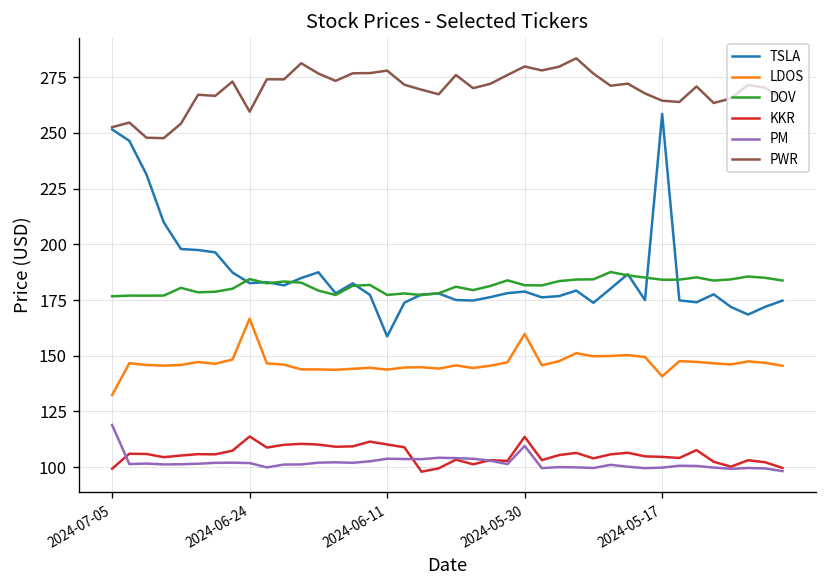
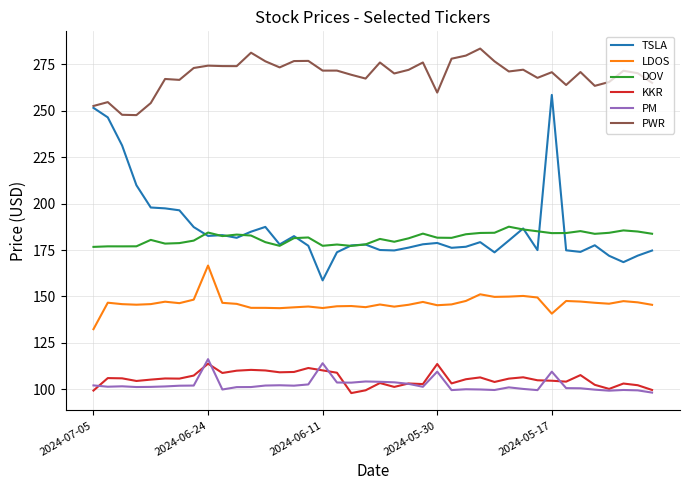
  {
    "TSLA": {
      "2024-06-24": 183,
      "2024-06-11": 159,
      "2024-05-30": 179,
      "2024-05-17": 258
    },
    "LDOS": {
      "2024-07-05": 132,
      "2024-06-24": 167,
      "2024-06-11": 144,
-     "2024-05-30": 160,
+     "2024-05-30": 145,
      "2024-05-17": 141
    },
    "DOV": {
      "2024-07-05": 177,
      "2024-06-24": 184,
      "2024-06-11": 177,
      "2024-05-30": 182,
      "2024-05-17": 184
    },
    "KKR": {
      "2024-07-05": 99,
      "2024-06-24": 114,
      "2024-06-11": 110,
      "2024-05-30": 114,
      "2024-05-17": 105
    },
    "PM": {
-     "2024-07-05": 119,
-     "2024-06-24": 102,
-     "2024-06-11": 104,
+     "2024-07-05": 102,
+     "2024-06-24": 116,
+     "2024-06-11": 114,
      "2024-05-30": 110,
-     "2024-05-17": 100
+     "2024-05-17": 110
    },
    "PWR": {
-     "2024-06-24": 259,
-     "2024-06-11": 278,
-     "2024-05-30": 280,
-     "2024-05-17": 264
+     "2024-06-24": 274,
+     "2024-06-11": 272,
+     "2024-05-30": 260,
+     "2024-05-17": 271
    }
  }
